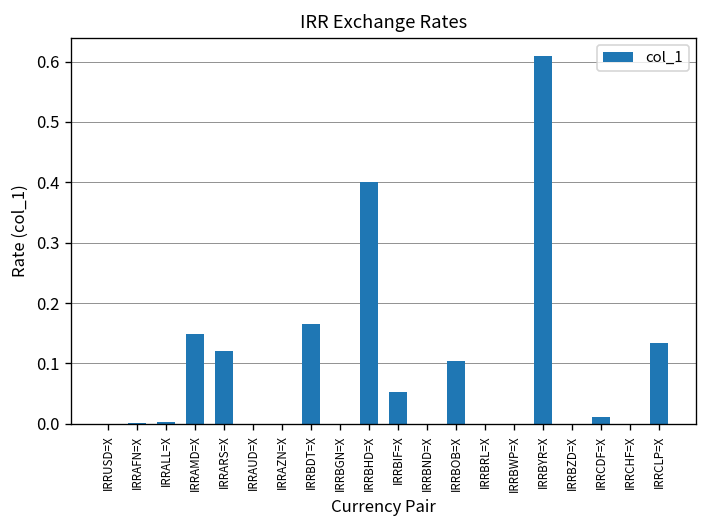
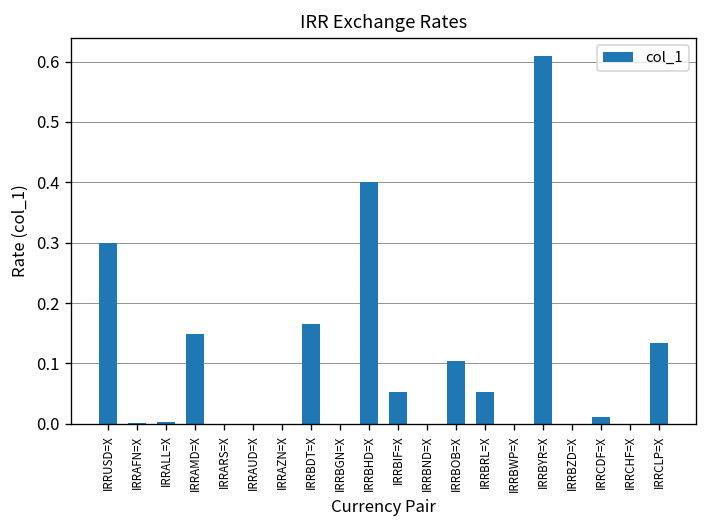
  {
-   "IRRUSD=X": 0.0,
+   "IRRUSD=X": 0.3,
    "IRRAMD=X": 0.15,
-   "IRRARS=X": 0.12,
+   "IRRARS=X": 0.00,
    "IRRAUD=X": 0.00,
    "IRRBDT=X": 0.17,
    "IRRBHD=X": 0.40,
    "IRRBIF=X": 0.05,
    "IRRBND=X": 0.00,
    "IRRBOB=X": 0.10,
-   "IRRBRL=X": 0.00,
+   "IRRBRL=X": 0.05,
    "IRRBYR=X": 0.61,
    "IRRCDF=X": 0.01,
    "IRRCHF=X": 0.00,
    "IRRCLP=X": 0.13
  }
